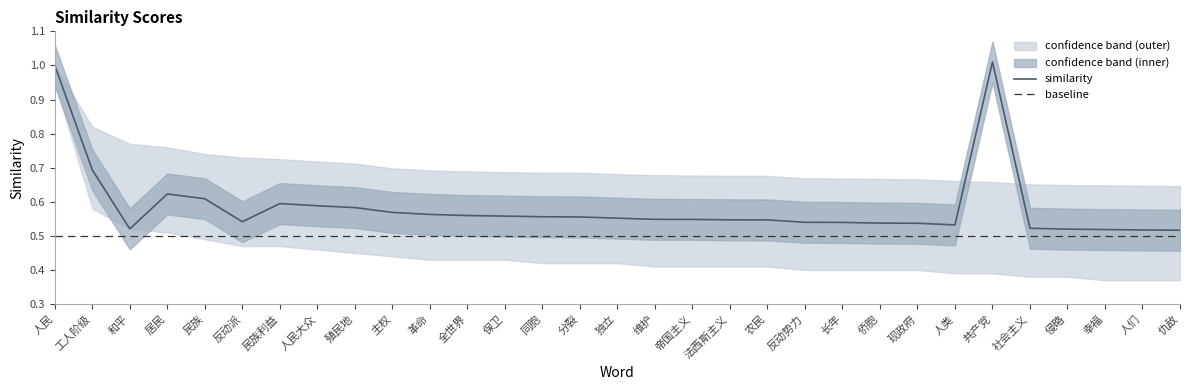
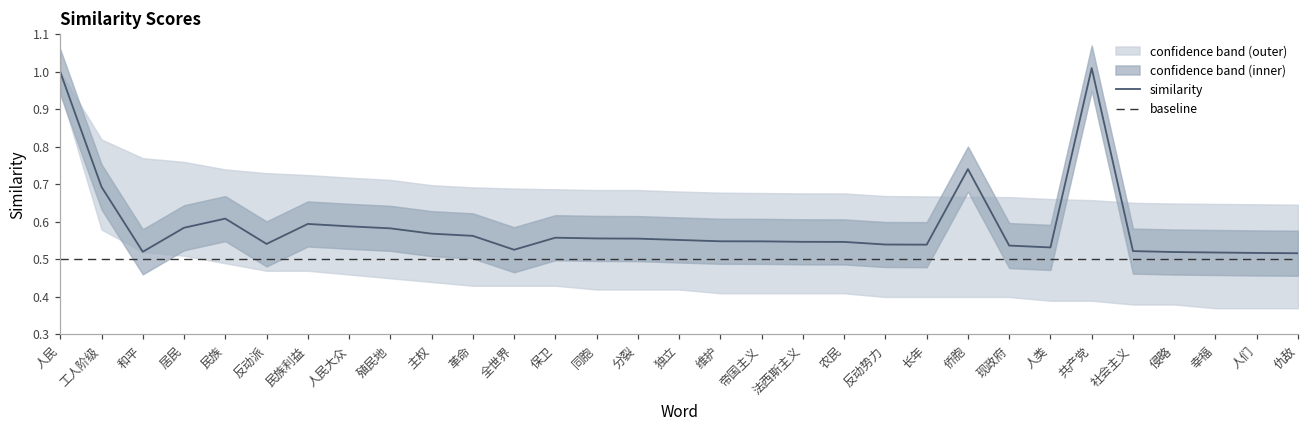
  {
    "similarity": {
      "工人阶级": 0.69,
      "和平": 0.52,
-     "居民": 0.62,
+     "居民": 0.58,
      "民族": 0.61,
      "反动派": 0.54,
      "民族利益": 0.59,
      "人民大众": 0.59,
      "殖民地": 0.58,
      "主权": 0.57,
      "革命": 0.56,
-     "全世界": 0.56,
+     "全世界": 0.53,
      "保卫": 0.56,
      "同胞": 0.56,
      "分裂": 0.56,
      "独立": 0.55,
      "维护": 0.55,
      "帝国主义": 0.55,
      "法西斯主义": 0.55,
      "农民": 0.55,
      "反动势力": 0.54,
      "长年": 0.54,
-     "侨胞": 0.54,
+     "侨胞": 0.74,
      "现政府": 0.54,
      "人类": 0.53,
      "共产党": 1.01,
      "社会主义": 0.52,
      "侵略": 0.52,
      "幸福": 0.52,
      "人们": 0.52,
      "仇敌": 0.52
    }
  }
